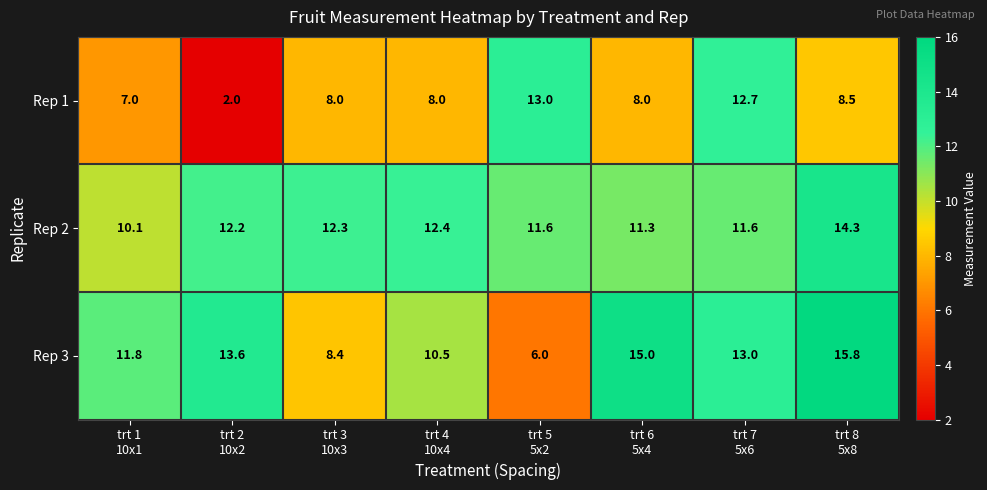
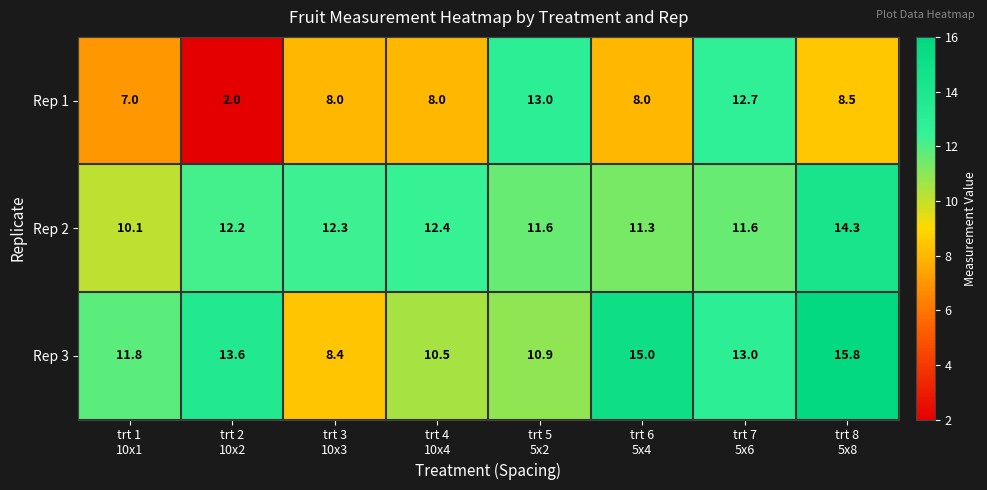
  {
    "Rep 1": {
      "trt 1 10x1": 7.0,
      "trt 2 10x2": 2.0,
      "trt 3 10x3": 8.0,
      "trt 4 10x4": 8.0,
      "trt 5 5x2": 13.0,
      "trt 6 5x4": 8.0,
      "trt 7 5x6": 12.7,
      "trt 8 5x8": 8.5
    },
    "Rep 2": {
      "trt 1 10x1": 10.1,
      "trt 2 10x2": 12.2,
      "trt 3 10x3": 12.3,
      "trt 4 10x4": 12.4,
      "trt 5 5x2": 11.6,
      "trt 6 5x4": 11.3,
      "trt 7 5x6": 11.6,
      "trt 8 5x8": 14.3
    },
    "Rep 3": {
      "trt 1 10x1": 11.8,
      "trt 2 10x2": 13.6,
      "trt 3 10x3": 8.4,
      "trt 4 10x4": 10.5,
-     "trt 5 5x2": 6.0,
+     "trt 5 5x2": 10.9,
      "trt 6 5x4": 15.0,
      "trt 7 5x6": 13.0,
      "trt 8 5x8": 15.8
    }
  }
